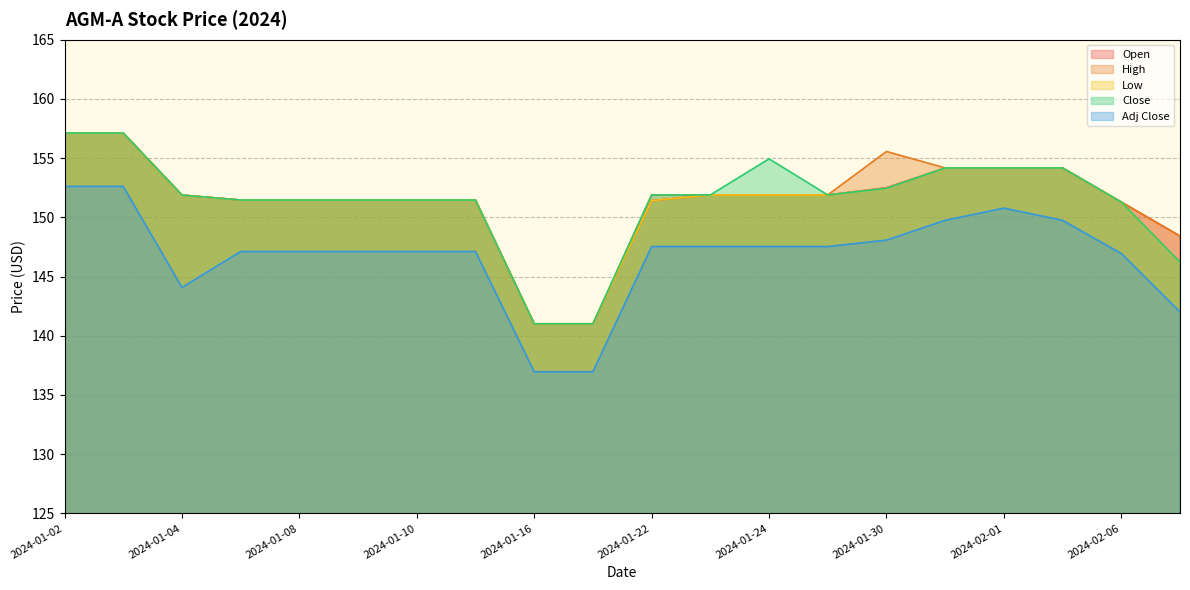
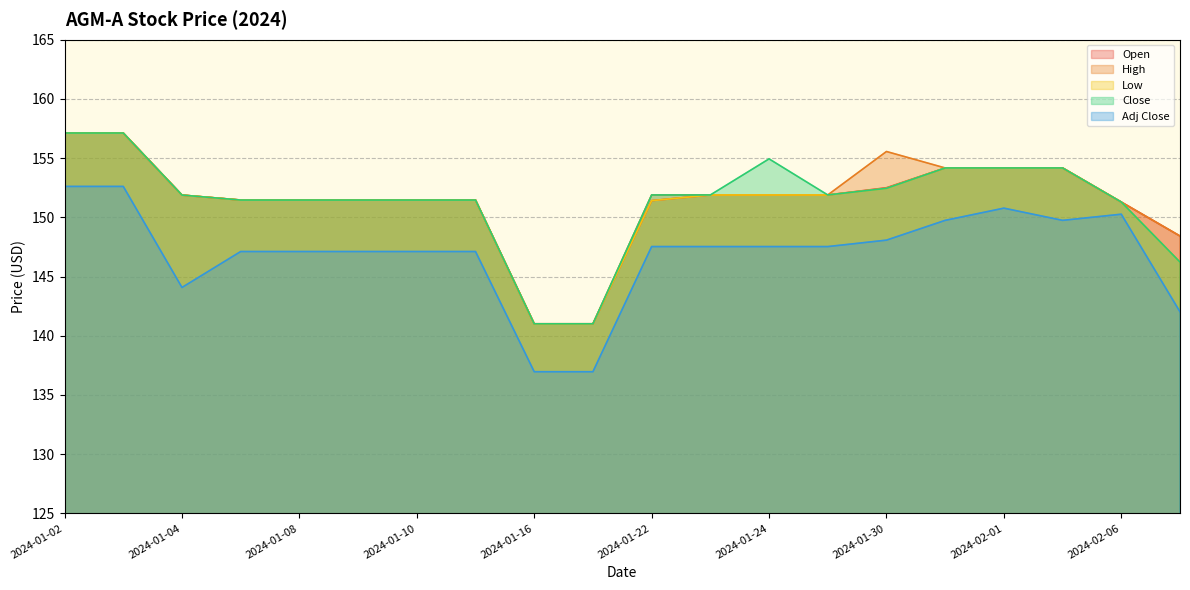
  {
    "Close": {
      "2024-01-24": 154.9
    },
    "Adj Close": {
      "2024-01-02": 152.6,
      "2024-01-04": 144.1,
      "2024-01-08": 147.1,
      "2024-01-10": 147.1,
      "2024-01-16": 137.0,
      "2024-01-22": 147.5,
      "2024-01-24": 147.5,
      "2024-01-30": 148.1,
      "2024-02-01": 150.8,
-     "2024-02-06": 146.9
+     "2024-02-06": 150.3
    }
  }
